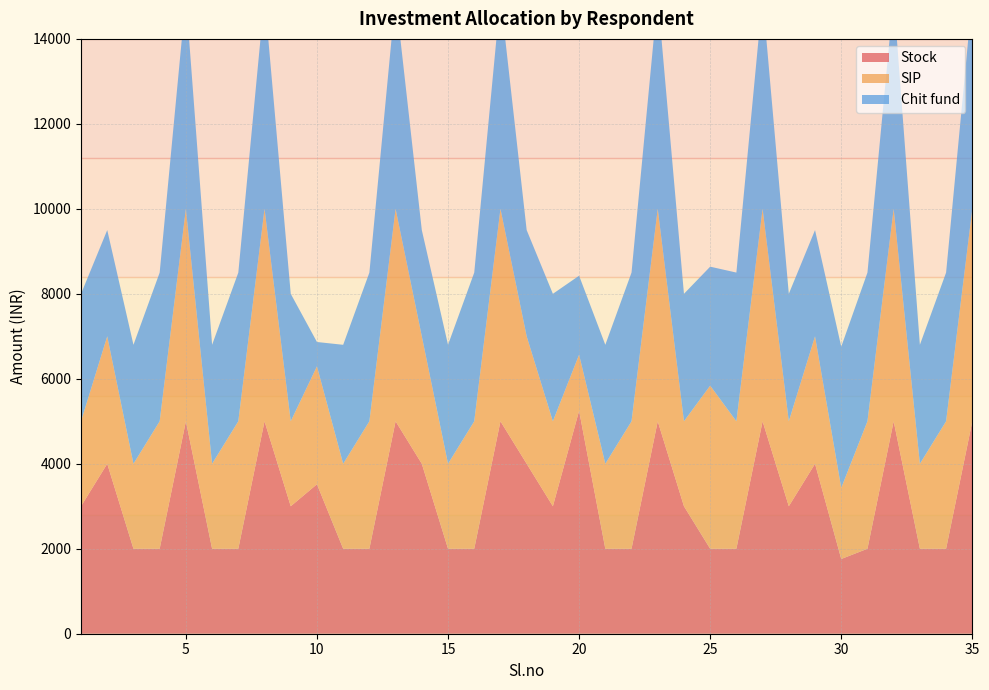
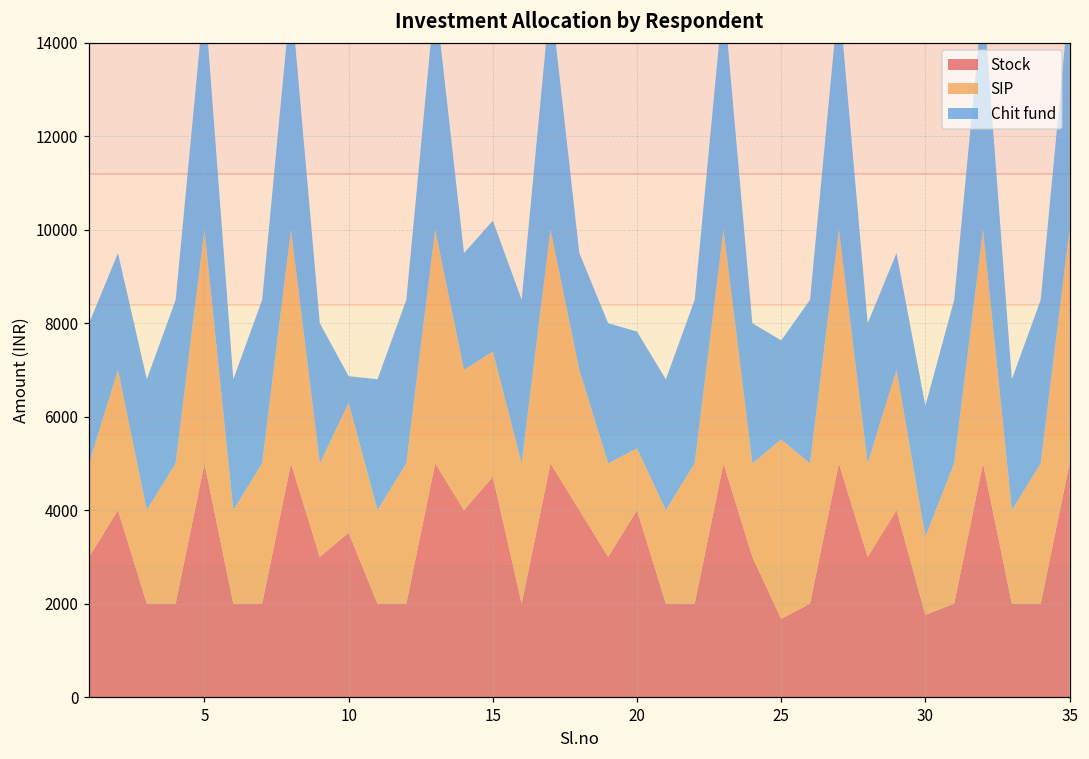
  {
    "Stock": {
      "5": 5000,
      "10": 3500,
-     "15": 2000,
-     "20": 5200,
-     "25": 2000,
+     "15": 4700,
+     "20": 4000,
+     "25": 1700,
      "30": 1800,
      "35": 5000
    },
    "SIP": {
      "5": 5000,
      "10": 2800,
-     "15": 2000,
+     "15": 2700,
      "20": 1300,
      "25": 3800,
      "30": 1700,
      "35": 5000
    },
    "Chit fund": {
      "10": 600,
      "15": 2800,
-     "20": 1900,
-     "25": 2800,
-     "30": 3300
+     "20": 2500,
+     "25": 2100,
+     "30": 2800
    }
  }
